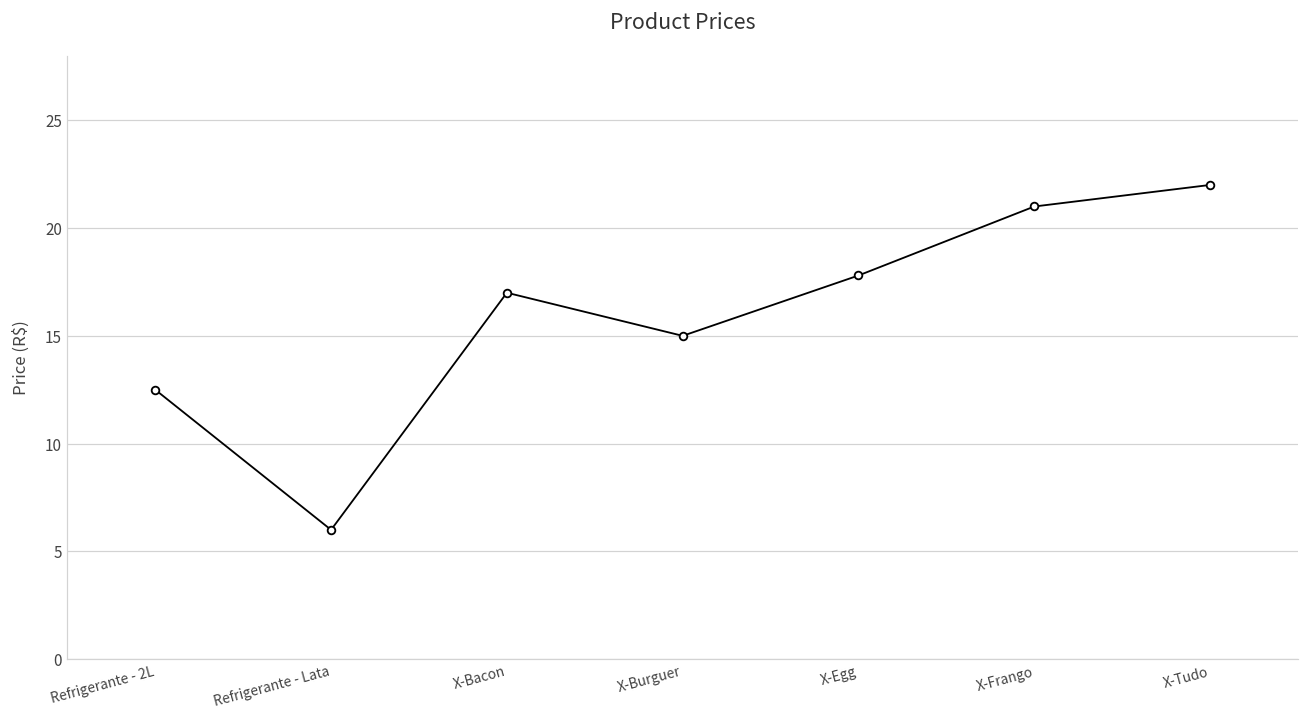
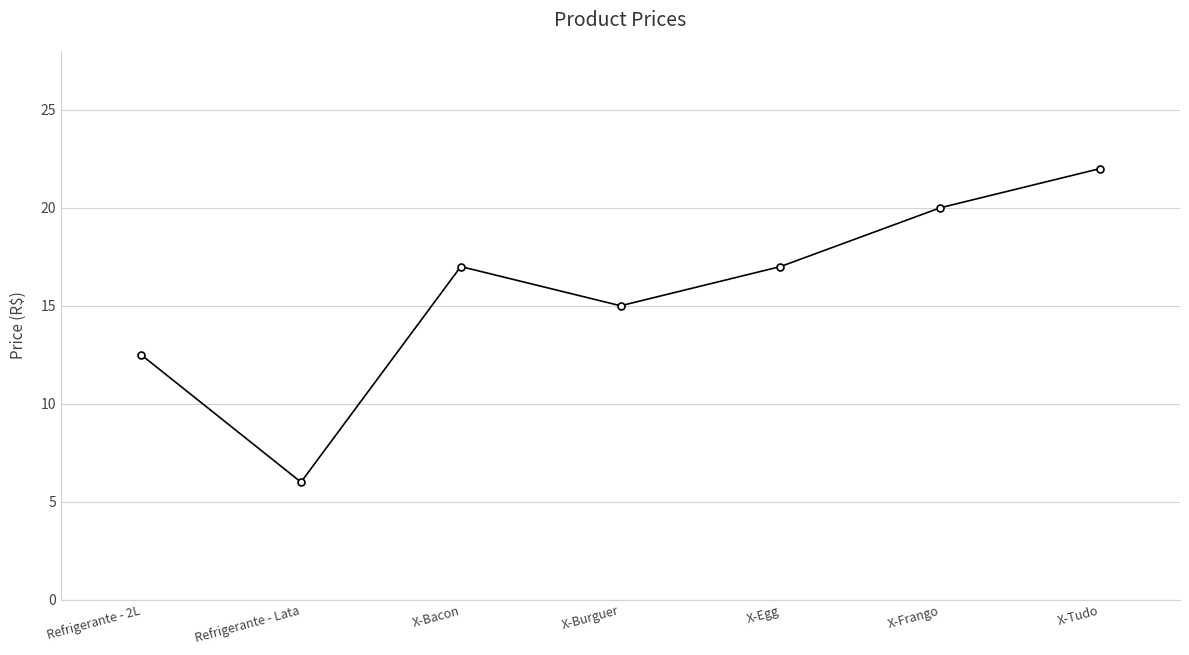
  {
    "Refrigerante - 2L": 12.5,
    "Refrigerante - Lata": 6.0,
    "X-Bacon": 17.0,
    "X-Burguer": 15.0,
-   "X-Egg": 17.8,
-   "X-Frango": 21,
+   "X-Egg": 17.0,
+   "X-Frango": 20,
    "X-Tudo": 22.0
  }
